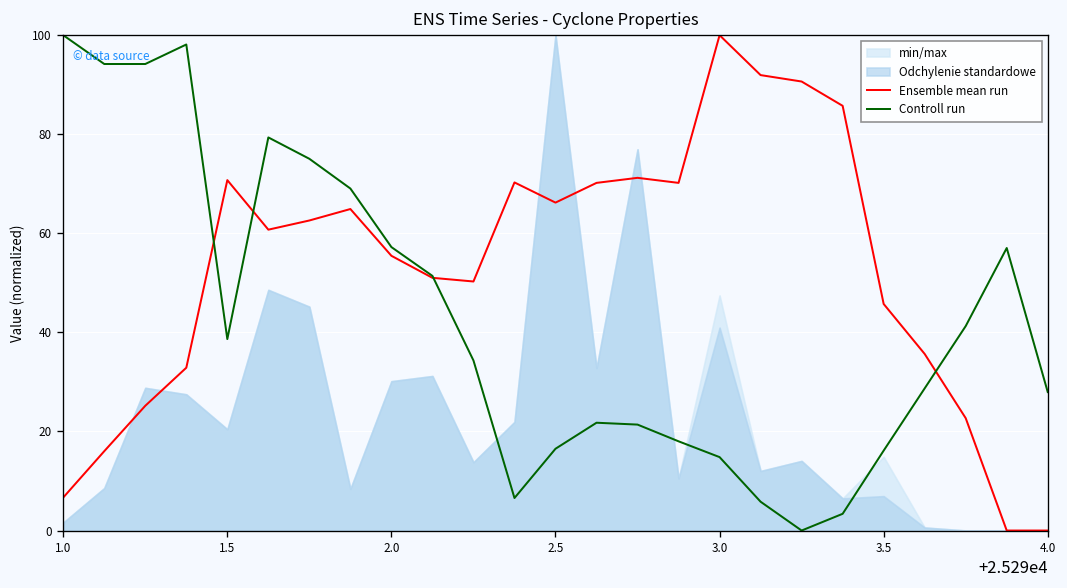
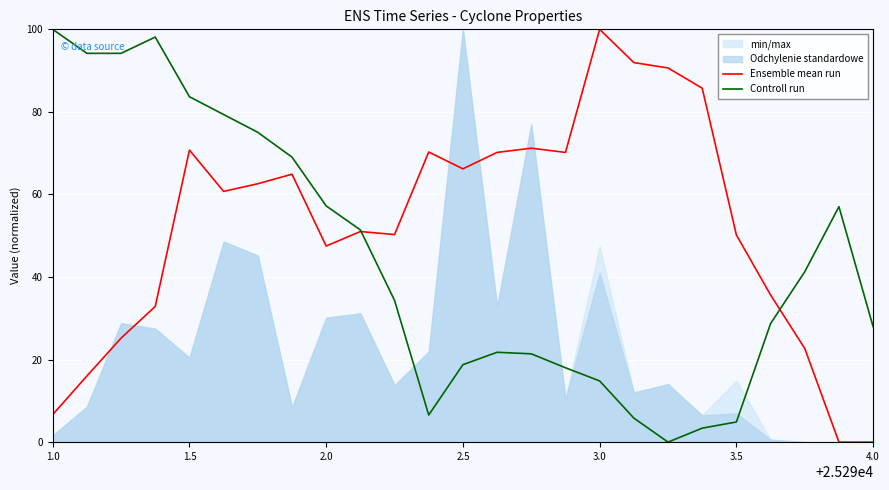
  {
    "Ensemble mean run": {
      "1.0": 7,
      "1.5": 71,
-     "2.0": 55,
+     "2.0": 48,
      "2.5": 66,
      "3.0": 100,
-     "3.5": 46
+     "3.5": 50
    },
    "Controll run": {
      "1.0": 100,
-     "1.5": 39,
+     "1.5": 84,
      "2.0": 57,
-     "2.5": 17,
+     "2.5": 19,
      "3.0": 15,
-     "3.5": 16,
+     "3.5": 5,
      "4.0": 28
    }
  }
